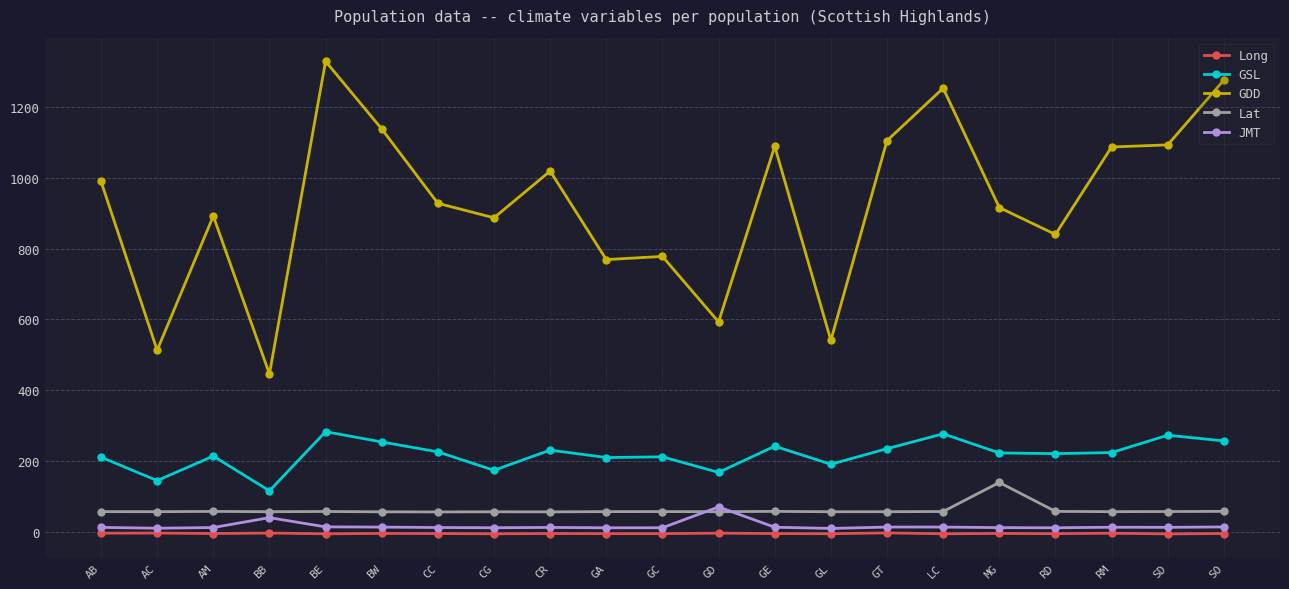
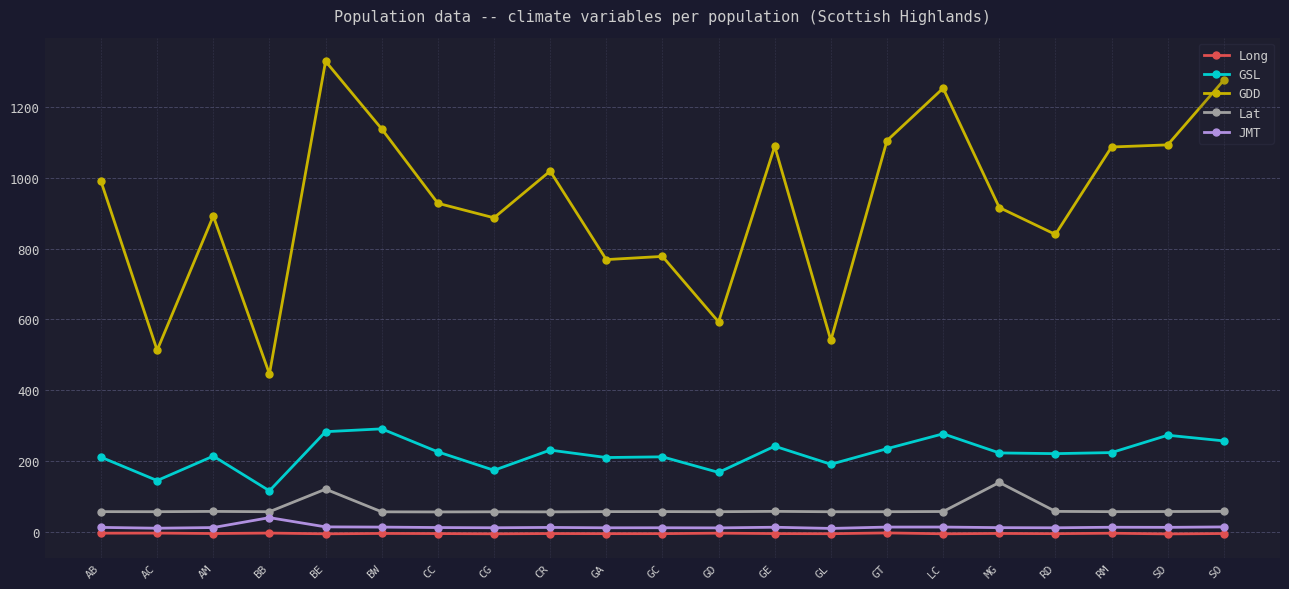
  {
    "Long": {
      "AB": 0,
      "AC": 0,
      "AM": 0,
      "BB": 0,
      "BE": -10,
      "BW": 0,
      "CC": 0,
      "CG": -10,
      "CR": 0,
      "GA": 0,
      "GC": 0,
      "GD": 0,
      "GE": 0,
      "GL": -10,
      "GT": 0,
      "LC": -10,
      "MG": 0,
      "RD": 0,
      "RM": 0,
      "SD": -10,
      "SO": 0
    },
    "GSL": {
      "AB": 210,
      "AC": 150,
      "AM": 210,
      "BB": 120,
      "BE": 280,
-     "BW": 250,
+     "BW": 290,
      "CC": 230,
      "CG": 170,
      "CR": 230,
      "GA": 210,
      "GC": 210,
      "GD": 170,
      "GE": 240,
      "GL": 190,
      "GT": 240,
      "LC": 280,
      "MG": 220,
      "RD": 220,
      "RM": 220,
      "SD": 270,
      "SO": 260
    },
    "GDD": {
      "AB": 990,
      "AC": 510,
      "AM": 890,
      "BB": 450,
      "BE": 1330,
      "BW": 1140,
      "CC": 930,
      "CG": 890,
      "CR": 1020,
      "GA": 770,
      "GC": 780,
      "GD": 590,
      "GE": 1090,
      "GL": 540,
      "GT": 1110,
      "LC": 1250,
      "MG": 920,
      "RD": 840,
      "RM": 1090,
      "SD": 1090
    },
    "Lat": {
      "AB": 60,
      "AC": 60,
      "AM": 60,
      "BB": 60,
-     "BE": 60,
+     "BE": 120,
      "BW": 60,
      "CC": 60,
      "CG": 60,
      "CR": 60,
      "GA": 60,
      "GC": 60,
      "GD": 60,
      "GE": 60,
      "GL": 60,
      "GT": 60,
      "LC": 60,
      "MG": 140,
      "RD": 60,
      "RM": 60,
      "SD": 60,
      "SO": 60
    },
    "JMT": {
      "AB": 10,
      "AC": 10,
      "AM": 10,
      "BB": 40,
      "BE": 10,
      "BW": 10,
      "CC": 10,
      "CG": 10,
      "CR": 10,
      "GA": 10,
      "GC": 10,
-     "GD": 70,
+     "GD": 10,
      "GE": 10,
      "GL": 10,
      "GT": 10,
      "LC": 10,
      "MG": 10,
      "RD": 10,
      "RM": 10,
      "SD": 10,
      "SO": 10
    }
  }
